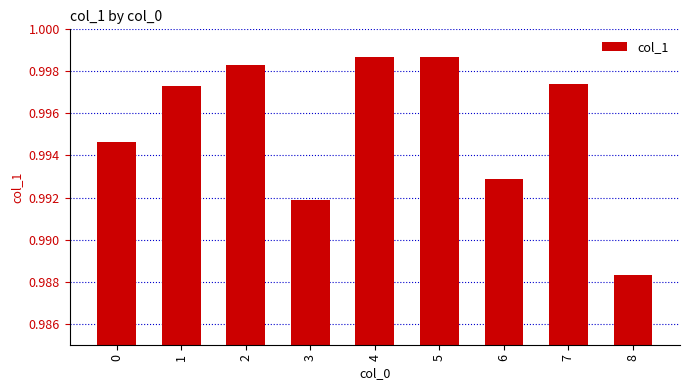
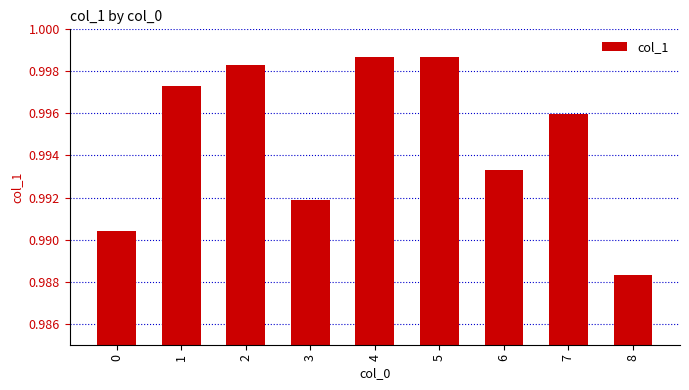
  {
-   "0": 0.9947,
+   "0": 0.9904,
    "1": 0.9973,
    "2": 0.9983,
    "3": 0.9919,
    "4": 0.9987,
    "5": 0.9987,
-   "6": 0.9929,
-   "7": 0.9974,
+   "6": 0.9933,
+   "7": 0.9960,
    "8": 0.9883
  }
